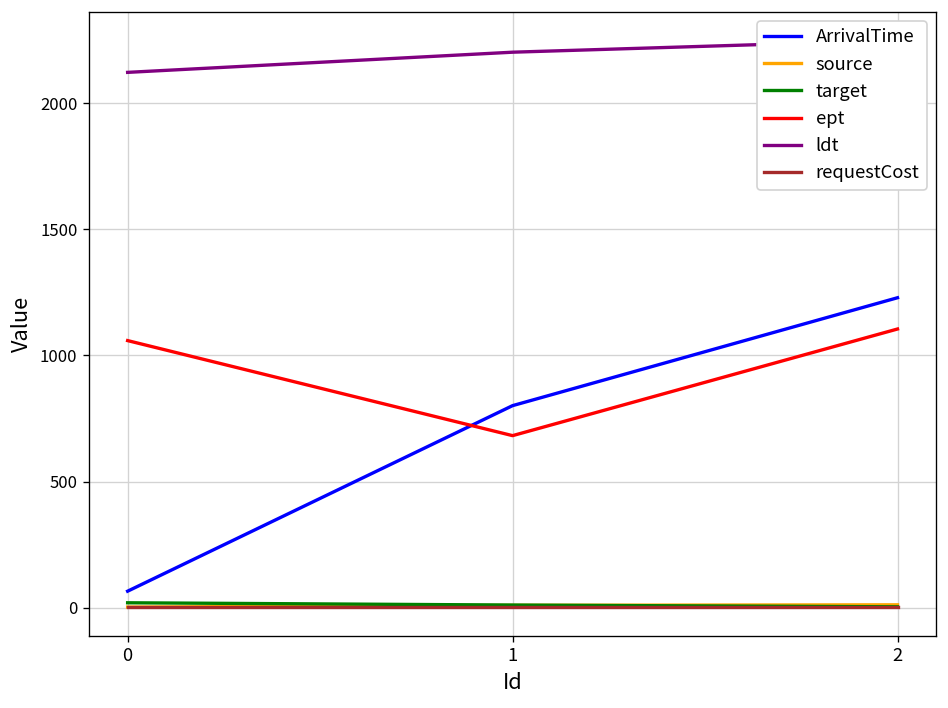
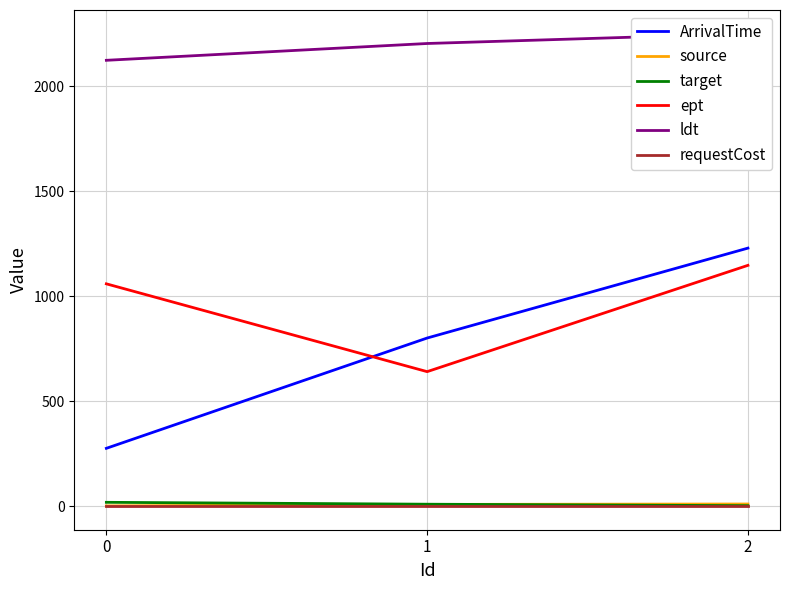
  {
    "ArrivalTime": {
-     "0": 70,
+     "0": 280,
      "1": 800,
      "2": 1230
    },
    "target": {
      "0": 20
    },
    "ept": {
      "0": 1060,
-     "1": 680,
-     "2": 1110
+     "1": 640,
+     "2": 1150
    },
    "ldt": {
      "0": 2120,
      "1": 2200
    }
  }
